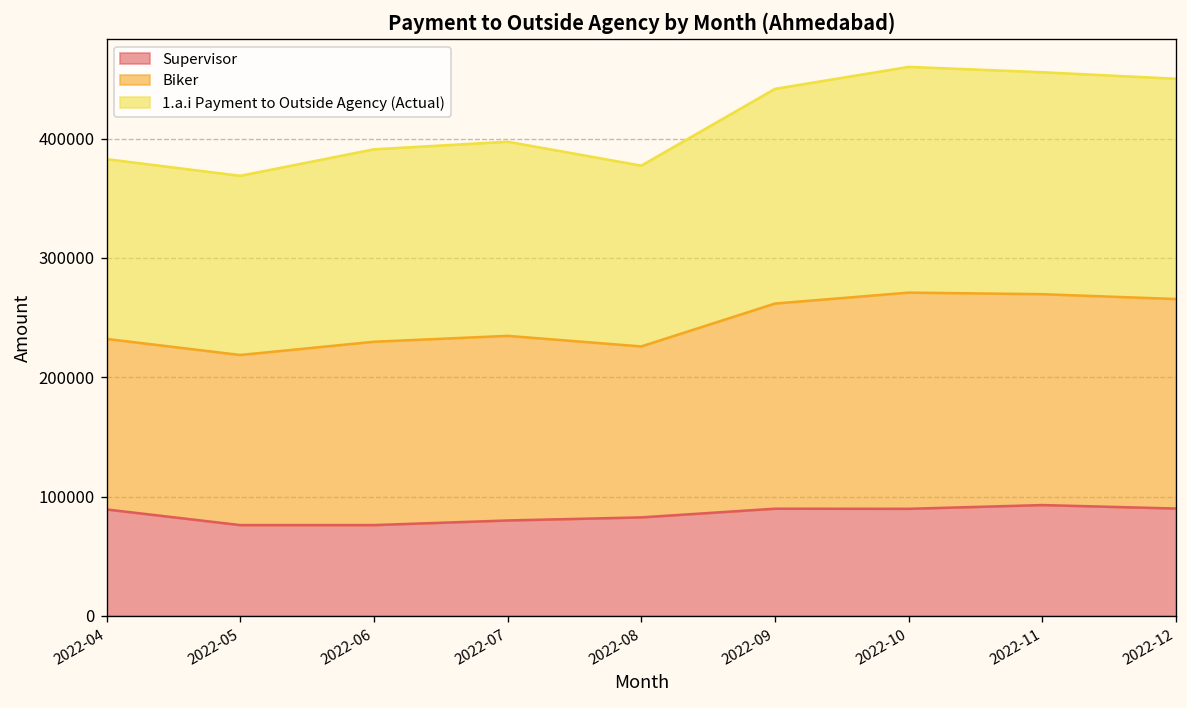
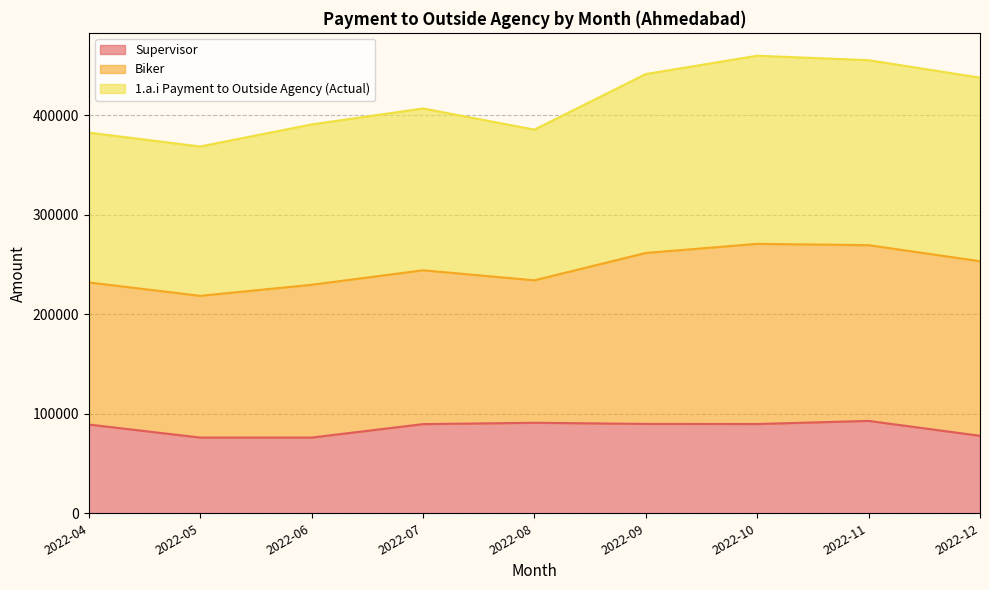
  {
    "Supervisor": {
      "2022-04": 90000,
      "2022-05": 80000,
      "2022-06": 80000,
-     "2022-07": 80000,
-     "2022-08": 80000,
+     "2022-07": 90000,
+     "2022-08": 90000,
      "2022-09": 90000,
      "2022-10": 90000,
      "2022-11": 90000,
-     "2022-12": 90000
+     "2022-12": 80000
    }
  }
